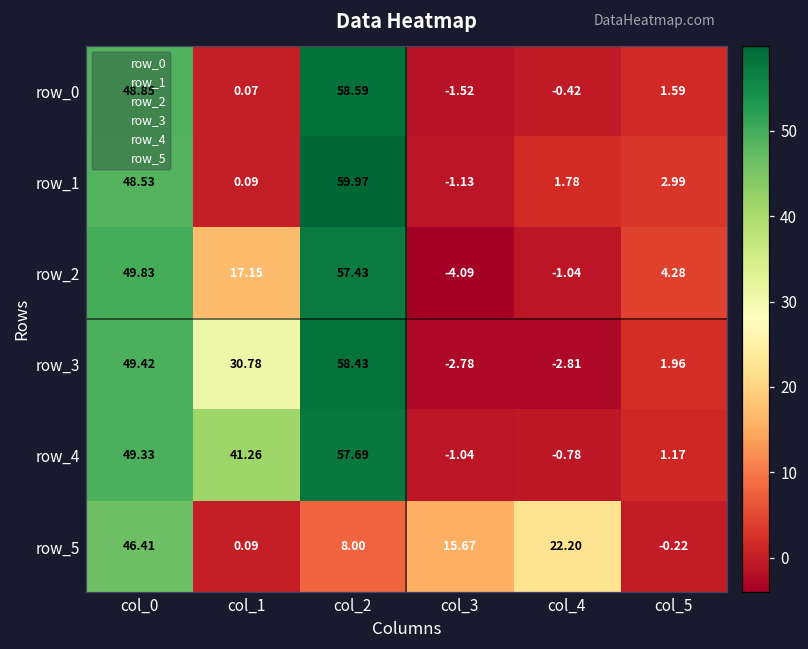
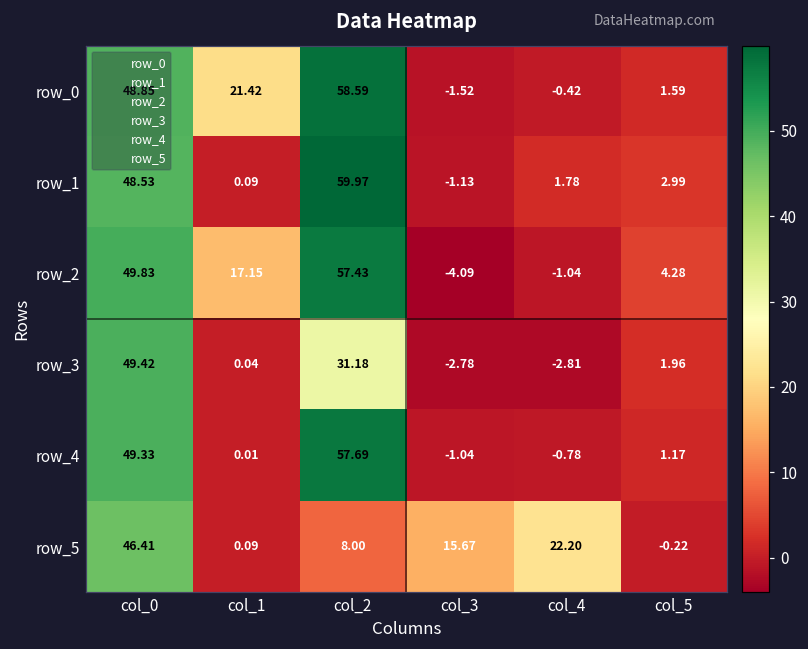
  {
    "row_0": {
-     "col_1": 0.07,
+     "col_1": 21.42,
      "col_2": 58.59,
      "col_3": -1.52,
      "col_4": -0.42,
      "col_5": 1.59
    },
    "row_1": {
      "col_0": 48.53,
      "col_1": 0.09,
      "col_2": 59.97,
      "col_3": -1.13,
      "col_4": 1.78,
      "col_5": 2.99
    },
    "row_2": {
      "col_0": 49.83,
      "col_1": 17.15,
      "col_2": 57.43,
      "col_3": -4.09,
      "col_4": -1.04,
      "col_5": 4.28
    },
    "row_3": {
      "col_0": 49.42,
-     "col_1": 30.78,
-     "col_2": 58.43,
+     "col_1": 0.04,
+     "col_2": 31.18,
      "col_3": -2.78,
      "col_4": -2.81,
      "col_5": 1.96
    },
    "row_4": {
      "col_0": 49.33,
-     "col_1": 41.26,
+     "col_1": 0.01,
      "col_2": 57.69,
      "col_3": -1.04,
      "col_4": -0.78,
      "col_5": 1.17
    },
    "row_5": {
      "col_0": 46.41,
      "col_1": 0.09,
      "col_2": 8.00,
      "col_3": 15.67,
      "col_4": 22.20,
      "col_5": -0.22
    }
  }
